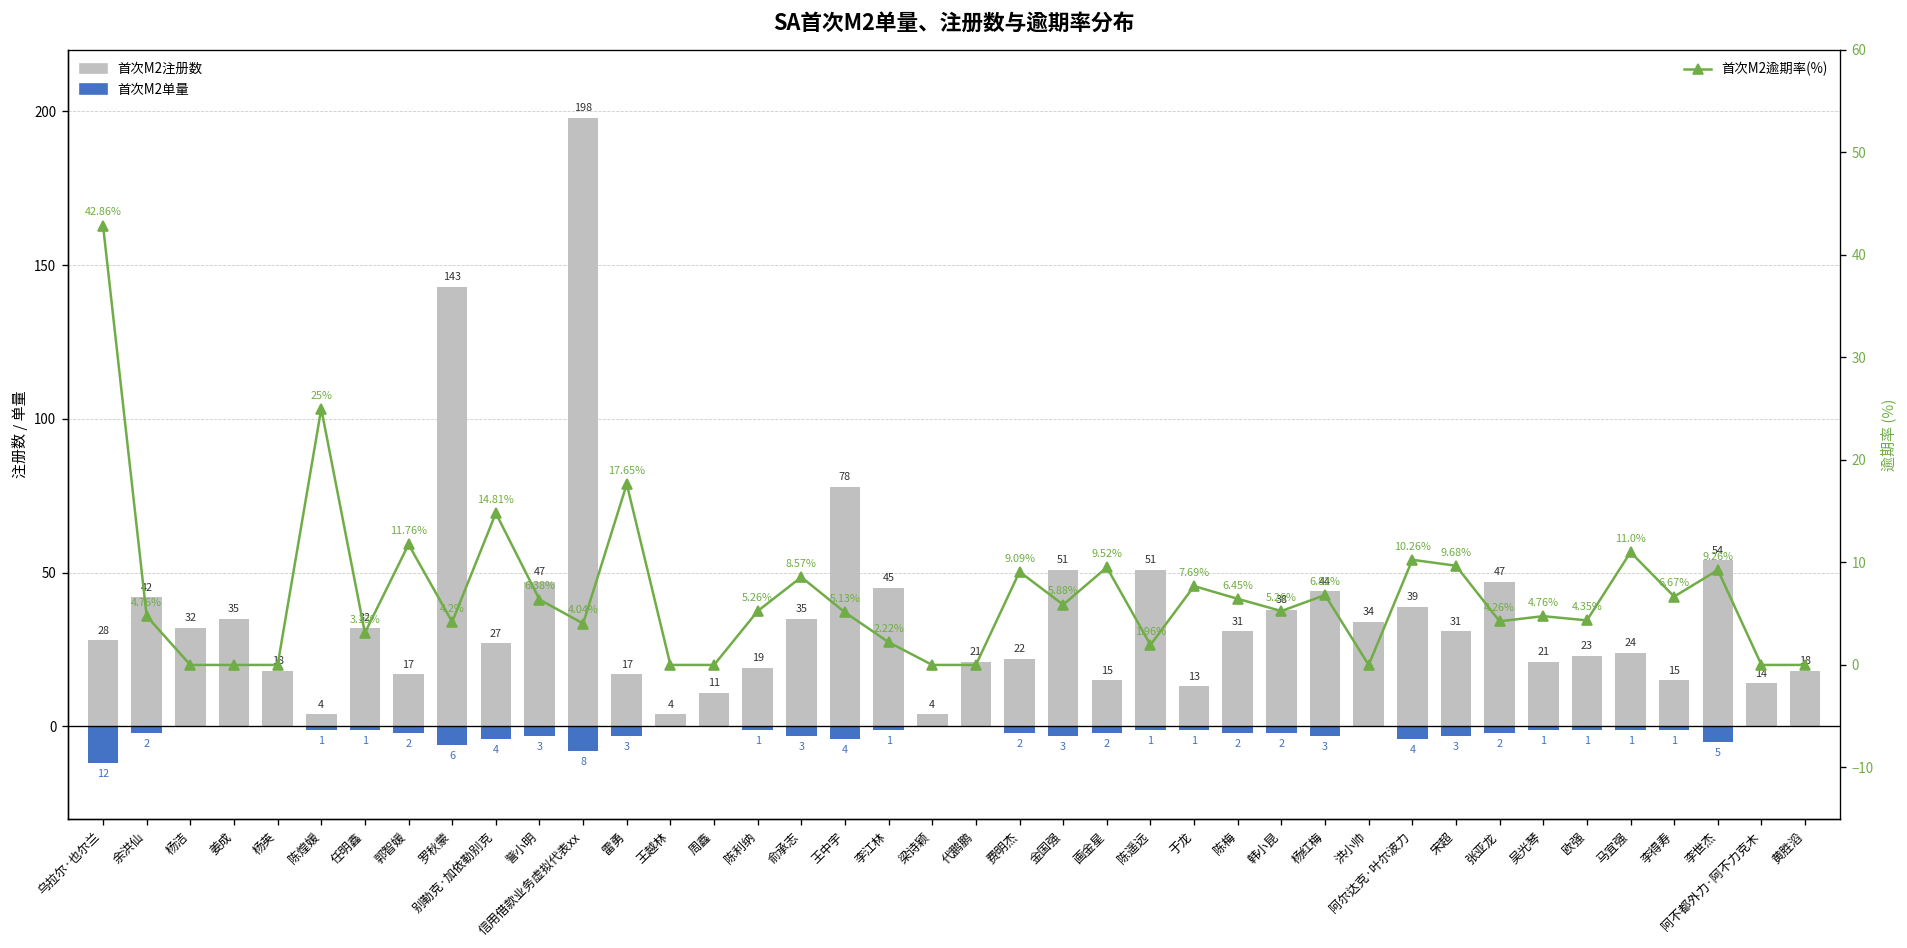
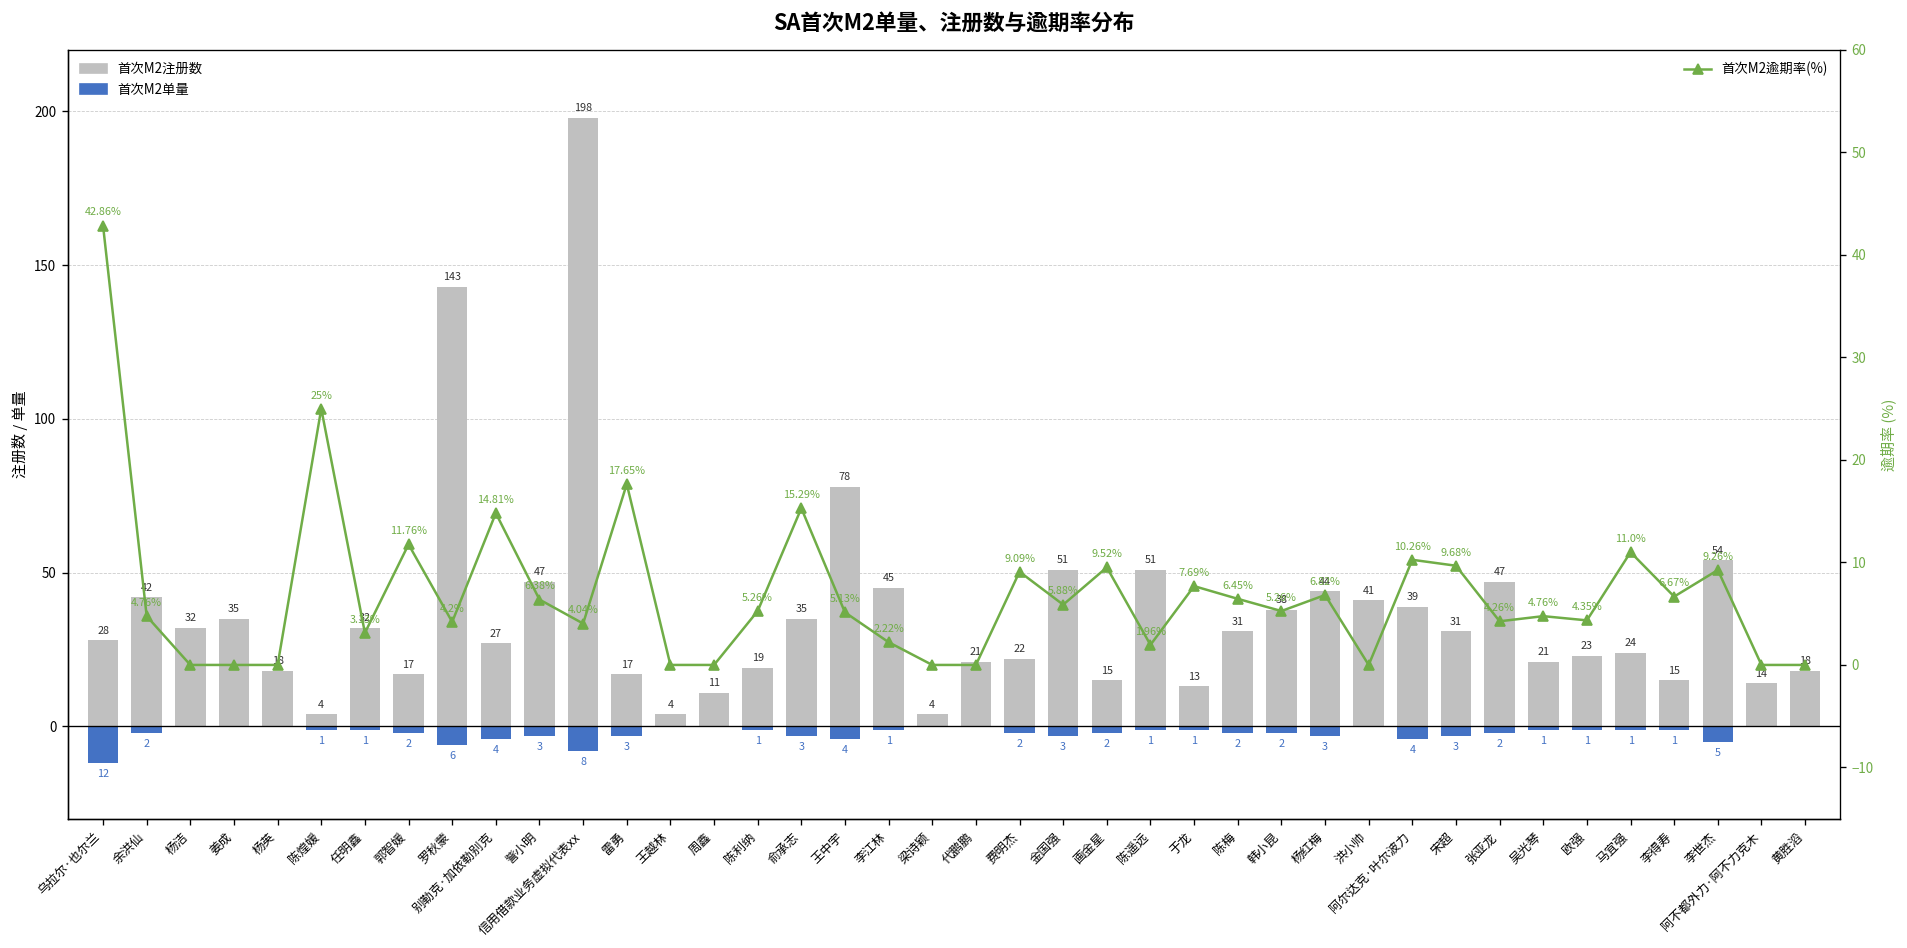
  {
    "首次M2注册数": {
      "乌拉尔·也尔兰": "28",
      "余洪仙": "42",
      "杨洁": "32",
      "姜成": "35",
      "陈煌媛": "4",
      "郭智媛": "17",
      "罗秋蒙": "143",
      "别勒克·加依勒别克": "27",
      "訾小明": "47",
      "信用借款业务虚拟代表xx": "198",
      "雷勇": "17",
      "王越林": "4",
      "周鑫": "11",
      "陈利纳": "19",
      "俞承志": "35",
      "王中宇": "78",
      "李江林": "45",
      "梁诗颖": "4",
      "代鹏鹏": "21",
      "费明杰": "22",
      "金国强": "51",
      "画金星": "15",
      "陈遥远": "51",
      "于龙": "13",
      "陈梅": "31",
-     "洪小帅": "34",
+     "洪小帅": "41",
      "阿尔达克·叶尔波力": "39",
      "宋超": "31",
      "张亚龙": "47",
      "吴光琴": "21",
      "欧强": "23",
      "马宜强": "24",
      "李得寿": "15",
      "阿不都外力·阿不力克木": "14"
    },
    "首次M2逾期率(%)": {
      "乌拉尔·也尔兰": "42.86%",
      "余洪仙": "4.76%",
      "陈煌媛": "25%",
      "郭智媛": "11.76%",
      "罗秋蒙": "4.2%",
      "别勒克·加依勒别克": "14.81%",
      "訾小明": "6.38%",
      "信用借款业务虚拟代表xx": "4.04%",
      "雷勇": "17.65%",
      "陈利纳": "5.26%",
-     "俞承志": "8.57%",
+     "俞承志": "15.29%",
      "王中宇": "5.13%",
      "李江林": "2.22%",
      "费明杰": "9.09%",
      "金国强": "5.88%",
      "画金星": "9.52%",
      "陈遥远": "1.96%",
      "于龙": "7.69%",
      "陈梅": "6.45%",
      "阿尔达克·叶尔波力": "10.26%",
      "宋超": "9.68%",
      "张亚龙": "4.26%",
      "吴光琴": "4.76%",
      "欧强": "4.35%",
      "马宜强": "11.0%",
      "李得寿": "6.67%"
    }
  }
